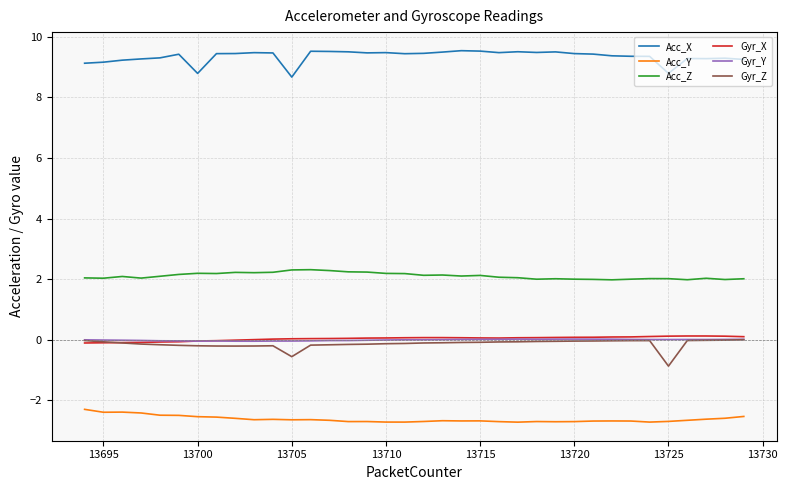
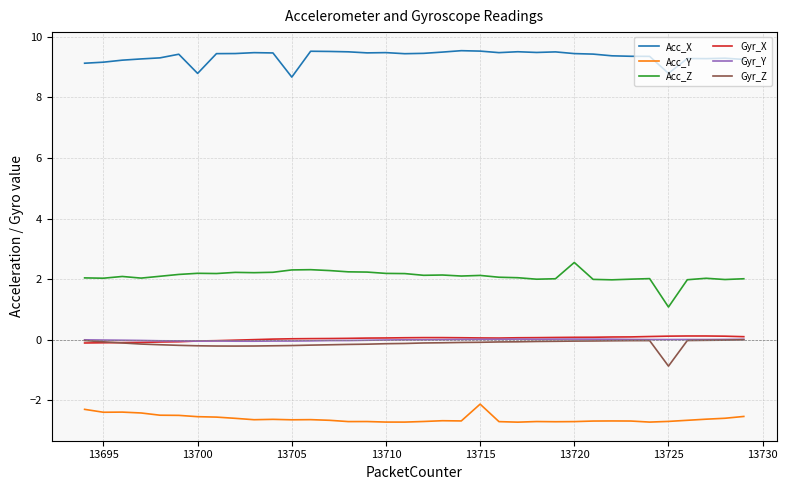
  {
    "Acc_X": {
      "13695": 9.2,
      "13700": 8.8,
      "13705": 8.7,
      "13710": 9.5,
      "13715": 9.5,
      "13720": 9.4
    },
    "Acc_Y": {
      "13695": -2.4,
      "13700": -2.5,
      "13705": -2.6,
      "13710": -2.7,
-     "13715": -2.7,
+     "13715": -2.1,
      "13720": -2.7,
      "13725": -2.7
    },
    "Acc_Z": {
      "13695": 2.0,
      "13700": 2.2,
      "13705": 2.3,
      "13710": 2.2,
      "13715": 2.1,
-     "13720": 2.0,
-     "13725": 2.0
+     "13720": 2.6,
+     "13725": 1.1
    },
    "Gyr_X": {
      "13725": 0.1
    },
    "Gyr_Y": {
      "13725": 0.0
    },
    "Gyr_Z": {
      "13700": -0.2,
-     "13705": -0.6,
+     "13705": -0.2,
      "13710": -0.1,
      "13715": -0.1,
      "13725": -0.9
    }
  }
